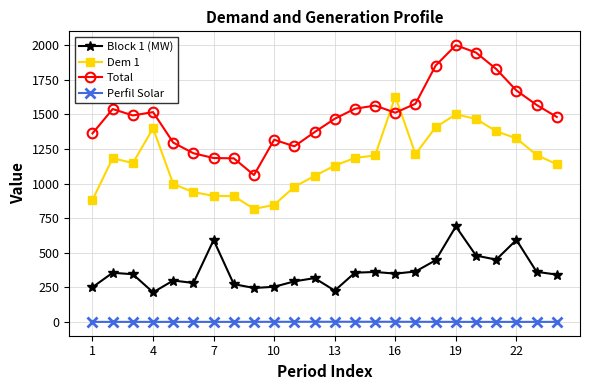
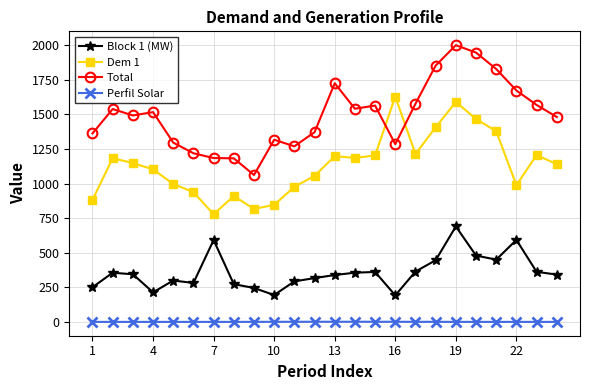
  {
    "Block 1 (MW)": {
      "1": 250,
      "4": 210,
      "7": 590,
-     "10": 250,
-     "13": 230,
-     "16": 350,
+     "10": 190,
+     "13": 340,
+     "16": 190,
      "19": 690,
      "22": 590
    },
    "Dem 1": {
      "1": 880,
-     "4": 1400,
-     "7": 910,
+     "4": 1100,
+     "7": 780,
      "10": 850,
-     "13": 1130,
+     "13": 1200,
      "16": 1630,
-     "19": 1500,
-     "22": 1330
+     "19": 1590,
+     "22": 990
    },
    "Total": {
      "1": 1360,
      "4": 1520,
      "7": 1180,
      "10": 1320,
-     "13": 1470,
-     "16": 1510,
+     "13": 1720,
+     "16": 1280,
      "19": 2000,
      "22": 1670
    },
    "Perfil Solar": {
      "1": 0,
      "4": 0,
      "7": 0,
      "10": 0,
      "13": 0,
      "16": 0,
      "19": 0,
      "22": 0
    }
  }
